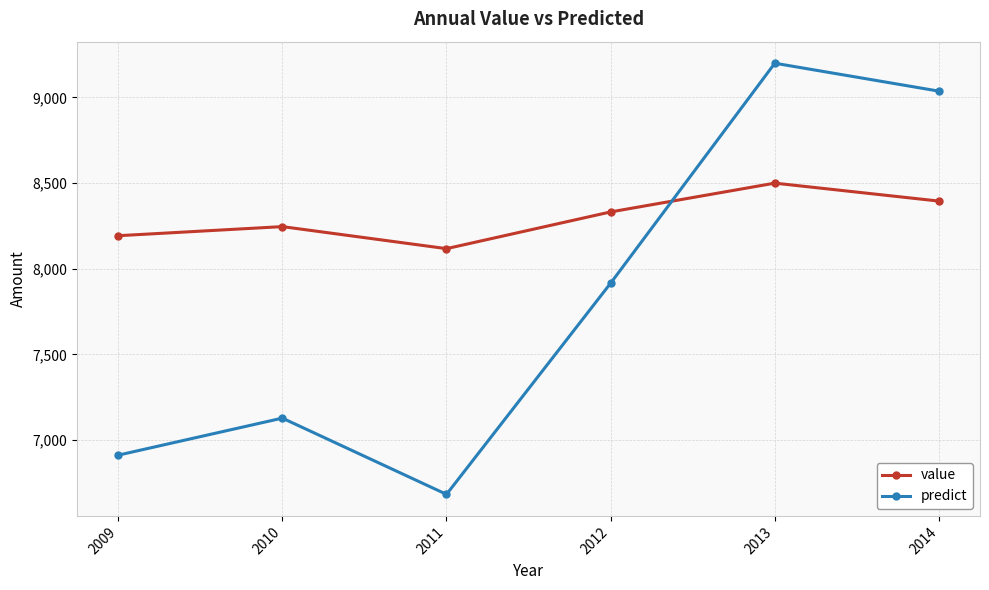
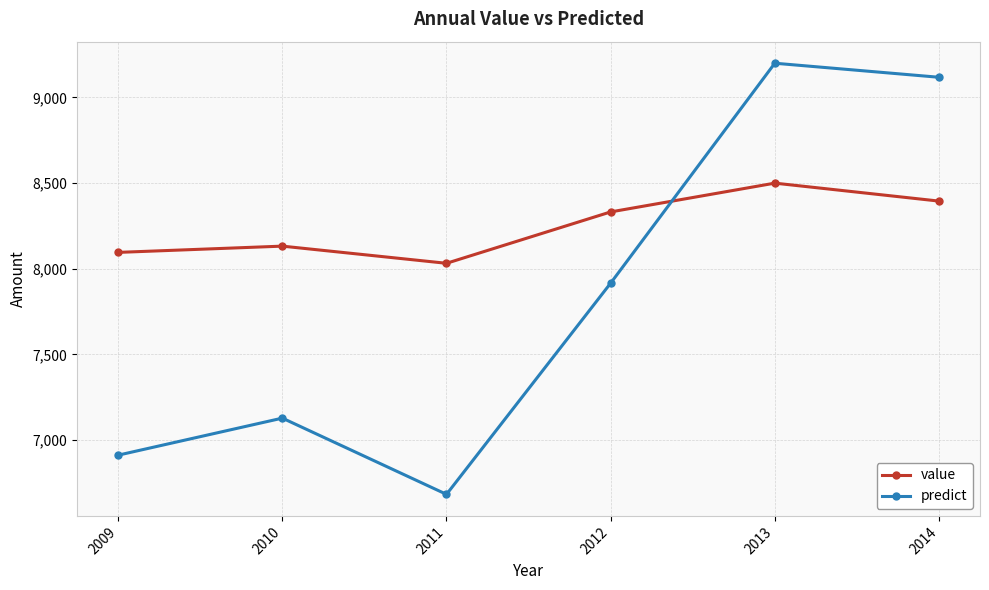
  {
    "value": {
-     "2009": "8,190",
-     "2010": "8,250",
-     "2011": "8,120",
+     "2009": "8,100",
+     "2010": "8,130",
+     "2011": "8,030",
      "2012": "8,330",
      "2013": "8,500",
      "2014": "8,400"
    },
    "predict": {
      "2009": "6,910",
      "2010": "7,130",
      "2011": "6,680",
      "2012": "7,920",
      "2013": "9,200",
-     "2014": "9,040"
+     "2014": "9,120"
    }
  }
